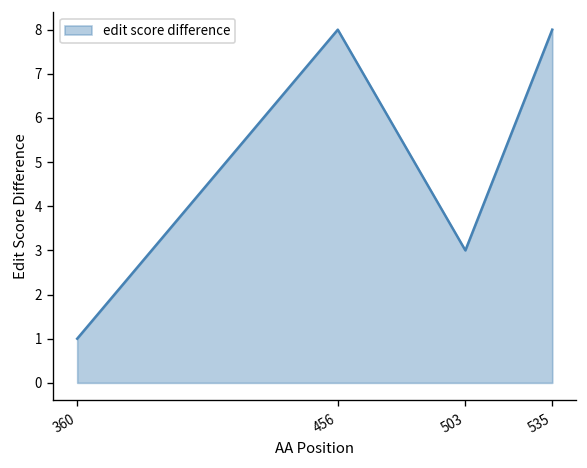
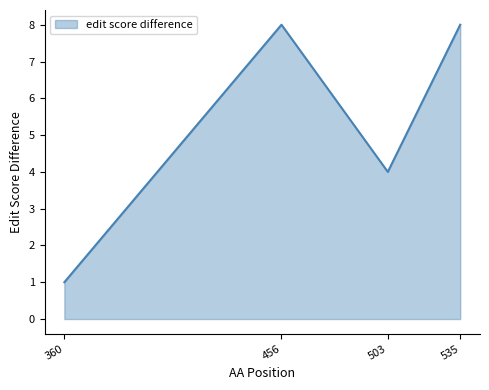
  {
    "360": 1,
    "456": 8,
-   "503": 3,
+   "503": 4,
    "535": 8
  }
